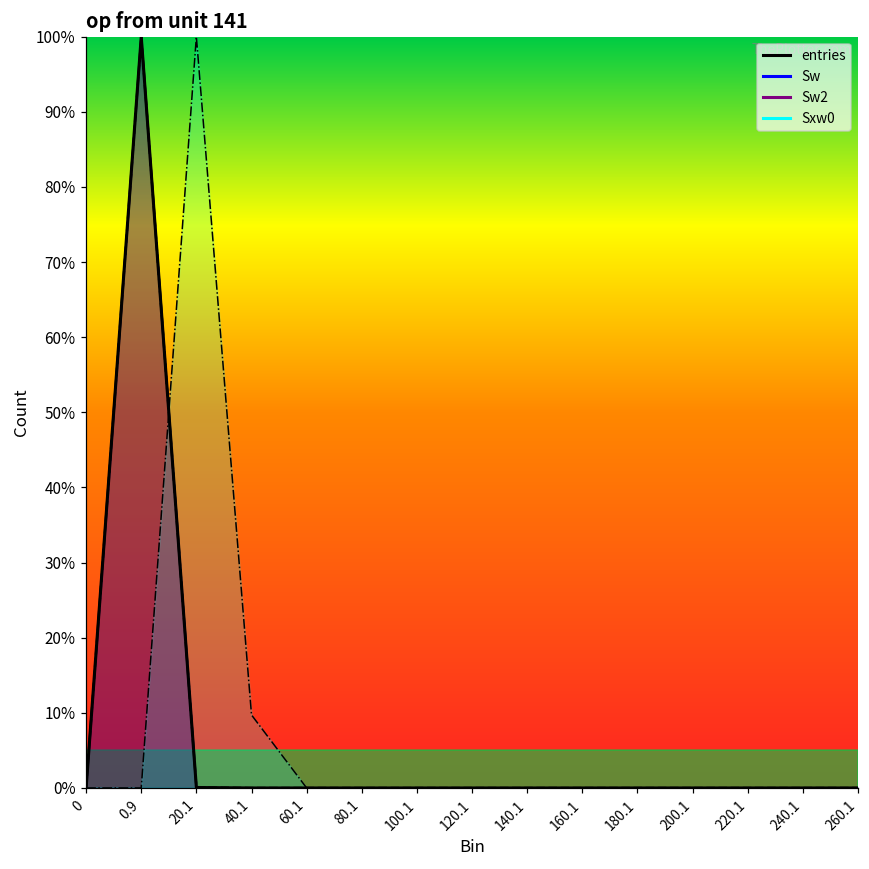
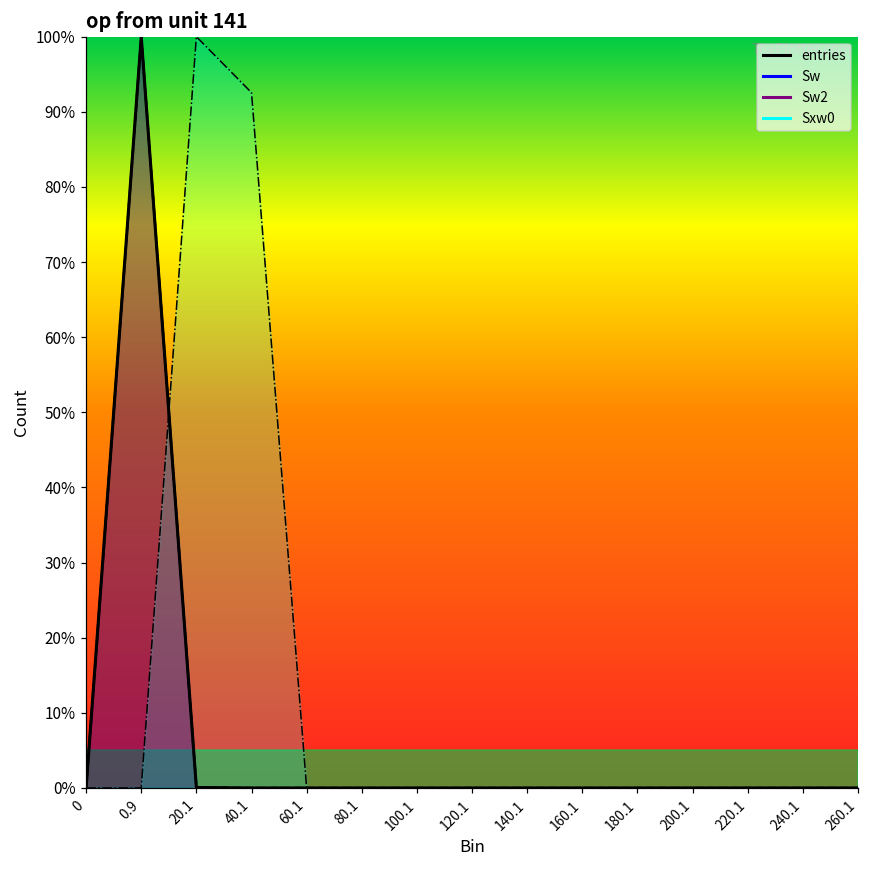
  {
    "Sw2": {
      "0.9": "100%"
    },
    "Sxw0": {
      "20.1": "100%",
-     "40.1": "10%"
+     "40.1": "93%"
    }
  }
